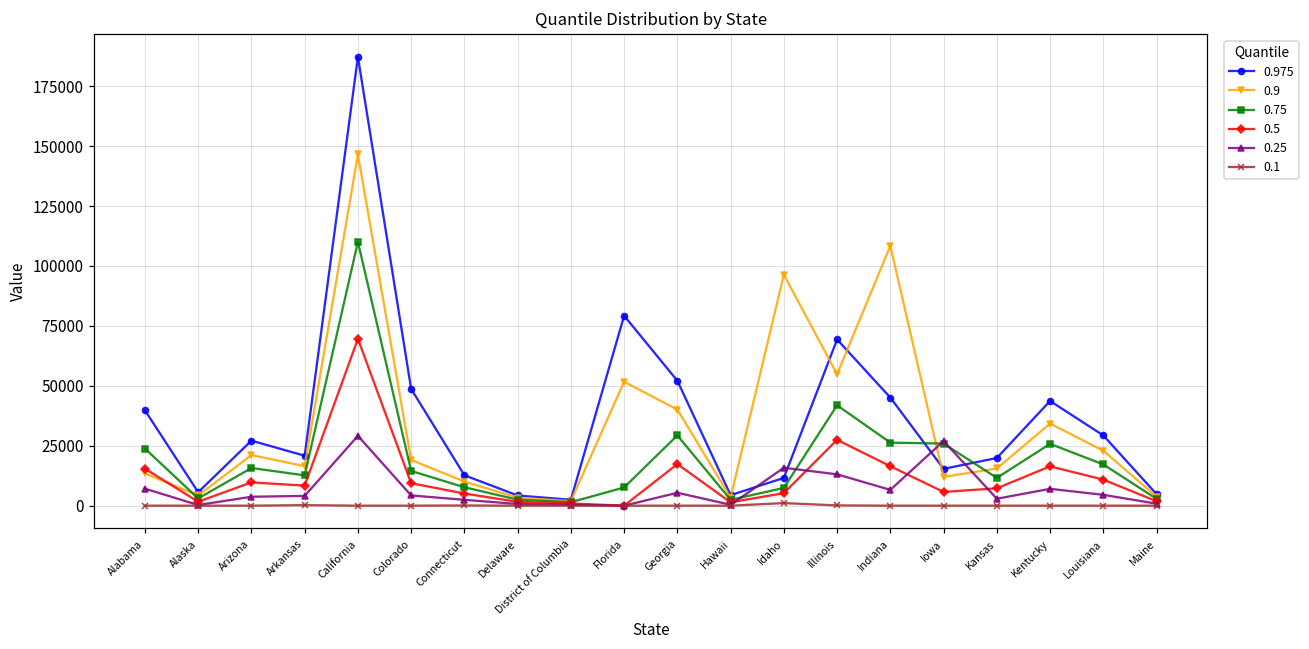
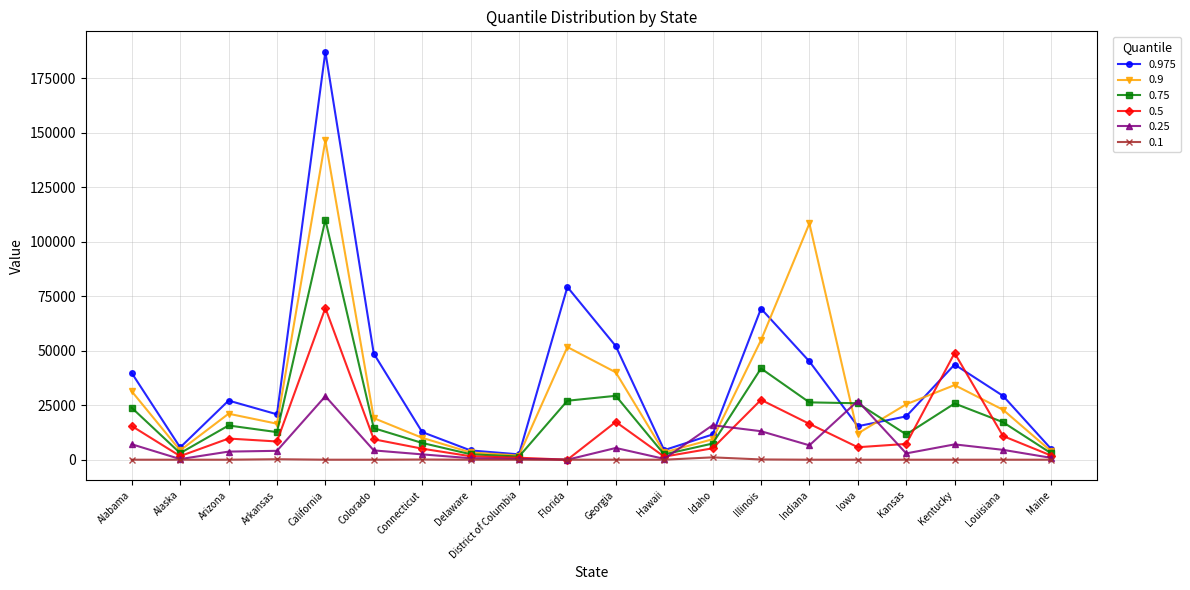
  {
    "0.975": {
      "Alabama": 40000,
      "Alaska": 6000,
      "Arizona": 27000,
      "Arkansas": 21000,
      "California": 187000,
      "Colorado": 49000,
      "Connecticut": 13000,
      "Florida": 79000,
      "Georgia": 52000,
      "Idaho": 12000,
      "Illinois": 69000,
      "Indiana": 45000,
      "Iowa": 15000,
      "Kansas": 20000,
      "Kentucky": 44000,
      "Louisiana": 29000
    },
    "0.9": {
-     "Alabama": 13000,
+     "Alabama": 31000,
      "Alaska": 4000,
      "Arizona": 21000,
      "Arkansas": 17000,
      "California": 147000,
      "Colorado": 19000,
      "Connecticut": 10000,
      "Florida": 52000,
      "Georgia": 40000,
-     "Idaho": 96000,
+     "Idaho": 9000,
      "Illinois": 55000,
      "Indiana": 108000,
      "Iowa": 12000,
-     "Kansas": 16000,
+     "Kansas": 25000,
      "Kentucky": 34000,
      "Louisiana": 23000
    },
    "0.75": {
      "Alabama": 24000,
      "Alaska": 3000,
      "Arizona": 16000,
      "Arkansas": 13000,
      "California": 110000,
      "Colorado": 14000,
      "Connecticut": 8000,
-     "Florida": 8000,
+     "Florida": 27000,
      "Georgia": 29000,
      "Idaho": 7000,
      "Illinois": 42000,
      "Indiana": 26000,
      "Kansas": 12000,
      "Kentucky": 26000,
      "Louisiana": 17000
    },
    "0.5": {
      "Alabama": 15000,
      "Alaska": 2000,
      "Arizona": 10000,
      "Arkansas": 8000,
      "California": 70000,
      "Colorado": 9000,
      "Connecticut": 5000,
      "Georgia": 17000,
      "Idaho": 5000,
      "Illinois": 27000,
      "Indiana": 16000,
      "Iowa": 6000,
      "Kansas": 7000,
-     "Kentucky": 16000,
+     "Kentucky": 49000,
      "Louisiana": 11000
    },
    "0.25": {
      "Alabama": 7000,
      "Arizona": 4000,
      "Arkansas": 4000,
      "California": 29000,
      "Colorado": 4000,
      "Connecticut": 2000,
      "Georgia": 5000,
      "Idaho": 16000,
      "Illinois": 13000,
      "Indiana": 7000,
      "Kansas": 3000,
      "Kentucky": 7000,
      "Louisiana": 5000
    },
    "0.1": {
      "Alabama": 0,
      "Arizona": 0,
      "Arkansas": 0,
      "California": 0,
      "Colorado": 0,
      "Connecticut": 0,
      "Georgia": 0,
      "Idaho": 1000,
      "Illinois": 0,
      "Indiana": 0,
      "Iowa": 0,
      "Kansas": 0,
      "Kentucky": 0,
      "Louisiana": 0
    }
  }
